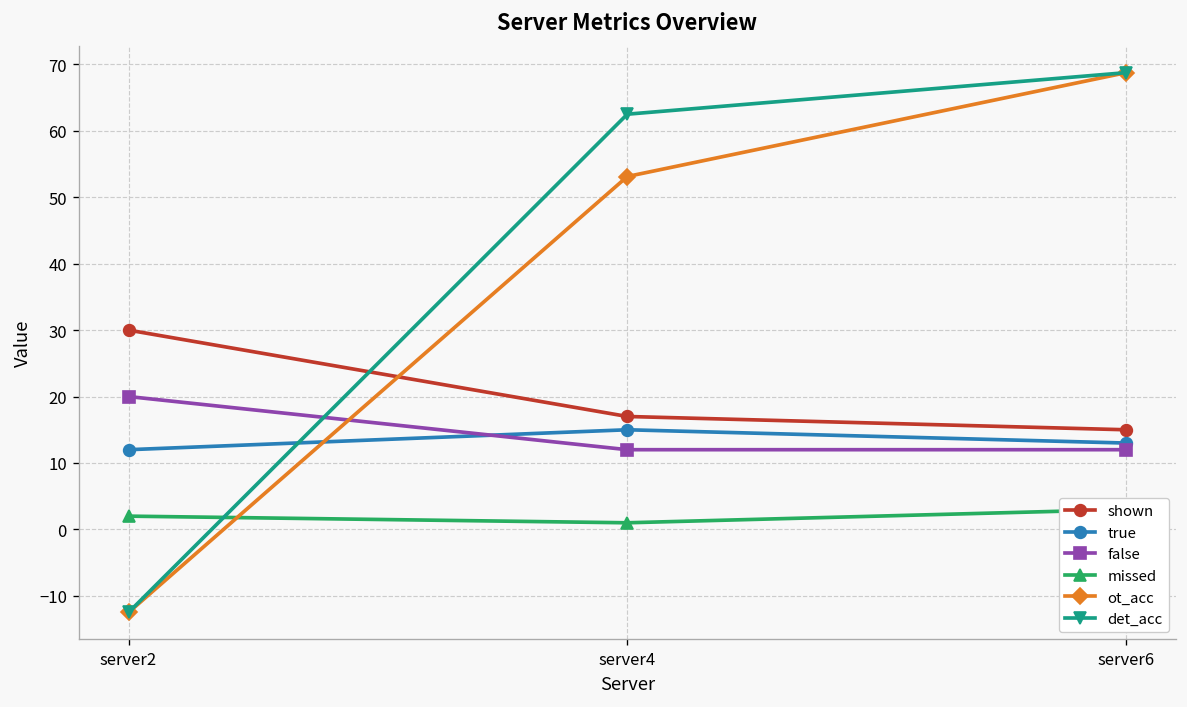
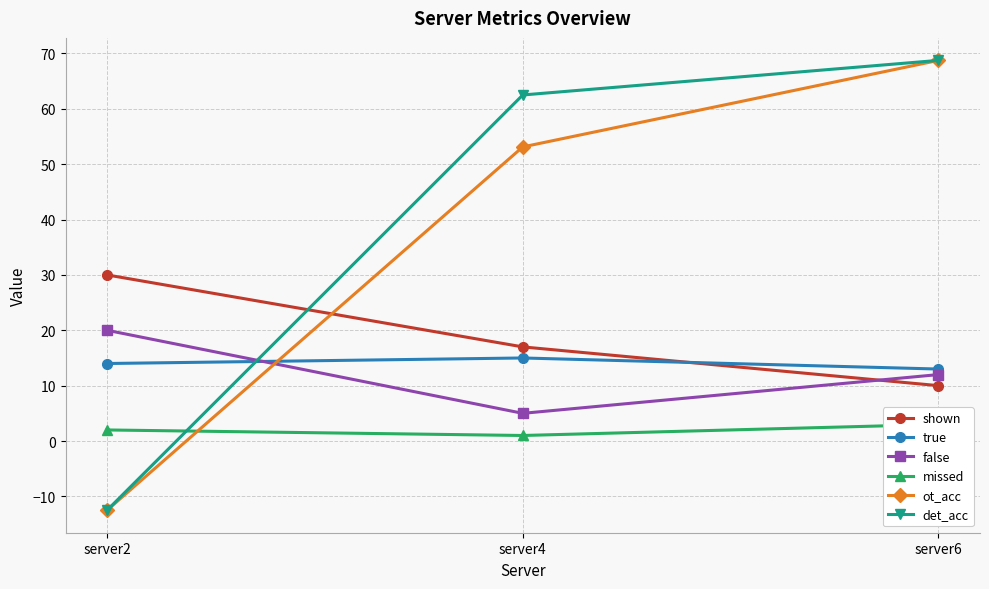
  {
    "shown": {
      "server2": 30,
      "server4": 17,
-     "server6": 15
+     "server6": 10
    },
    "true": {
-     "server2": 12,
+     "server2": 14,
      "server4": 15,
      "server6": 13
    },
    "false": {
      "server2": 20,
-     "server4": 12,
+     "server4": 5,
      "server6": 12
    },
    "ot_acc": {
      "server4": 53
    }
  }
